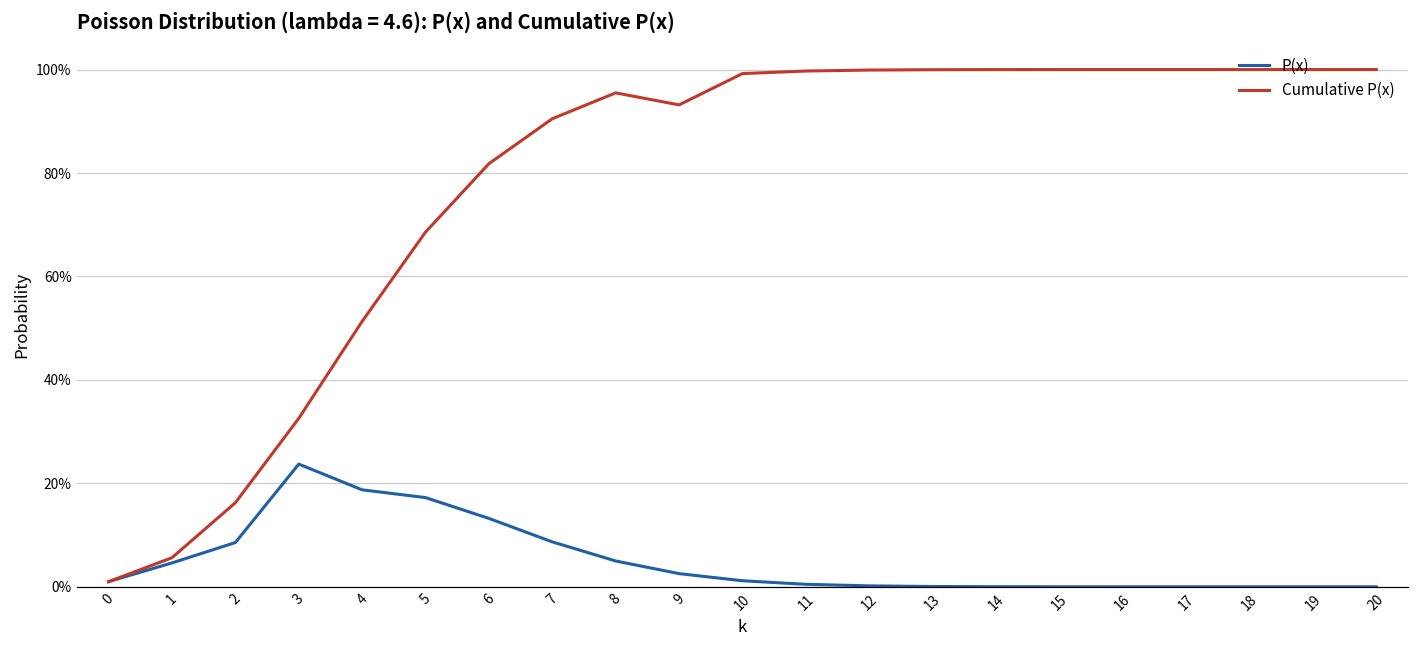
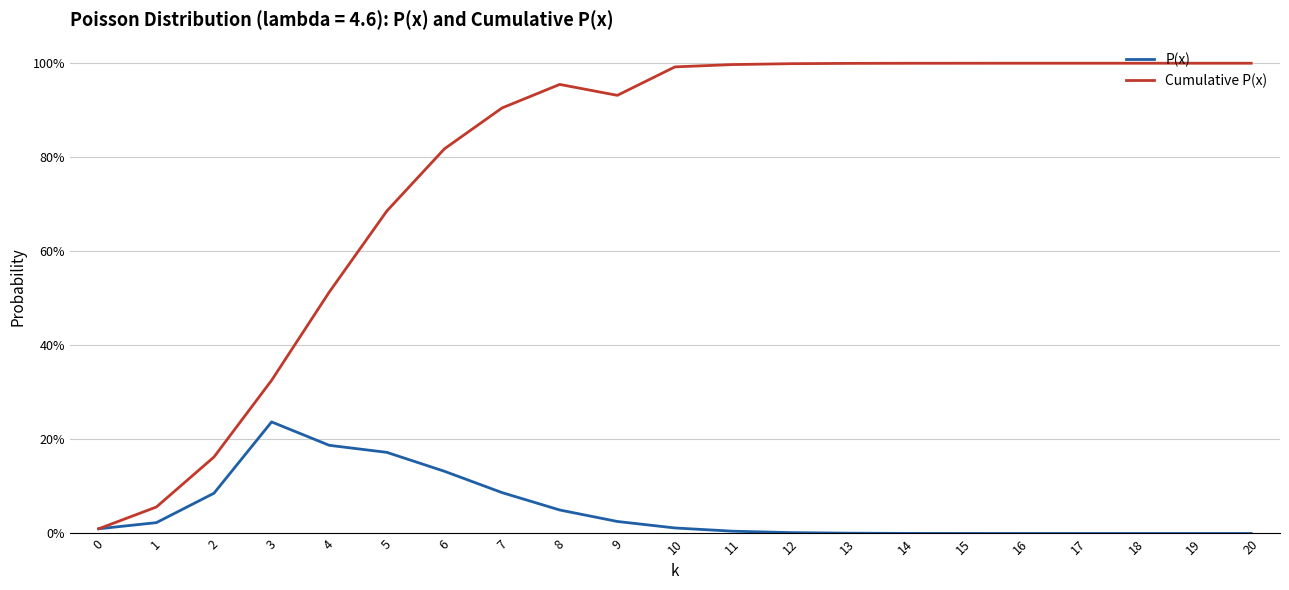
  {
    "P(x)": {
-     "1": "5%",
+     "1": "2%",
      "2": "9%",
      "3": "24%",
      "4": "19%",
      "5": "17%",
      "6": "13%",
      "7": "9%",
      "8": "5%",
      "9": "3%",
      "10": "1%",
      "11": "0%",
      "12": "0%",
      "13": "0%",
      "14": "0%",
      "15": "0%",
      "16": "0%",
      "17": "0%",
      "18": "0%",
      "19": "0%",
      "20": "0%"
    },
    "Cumulative P(x)": {
      "1": "6%",
      "2": "16%",
      "3": "33%",
      "4": "51%",
      "5": "69%",
      "6": "82%",
      "7": "90%",
      "8": "95%",
      "9": "93%",
      "10": "99%",
      "11": "100%",
      "12": "100%",
      "13": "100%",
      "14": "100%",
      "15": "100%",
      "16": "100%",
      "17": "100%",
      "18": "100%",
      "19": "100%",
      "20": "100%"
    }
  }
